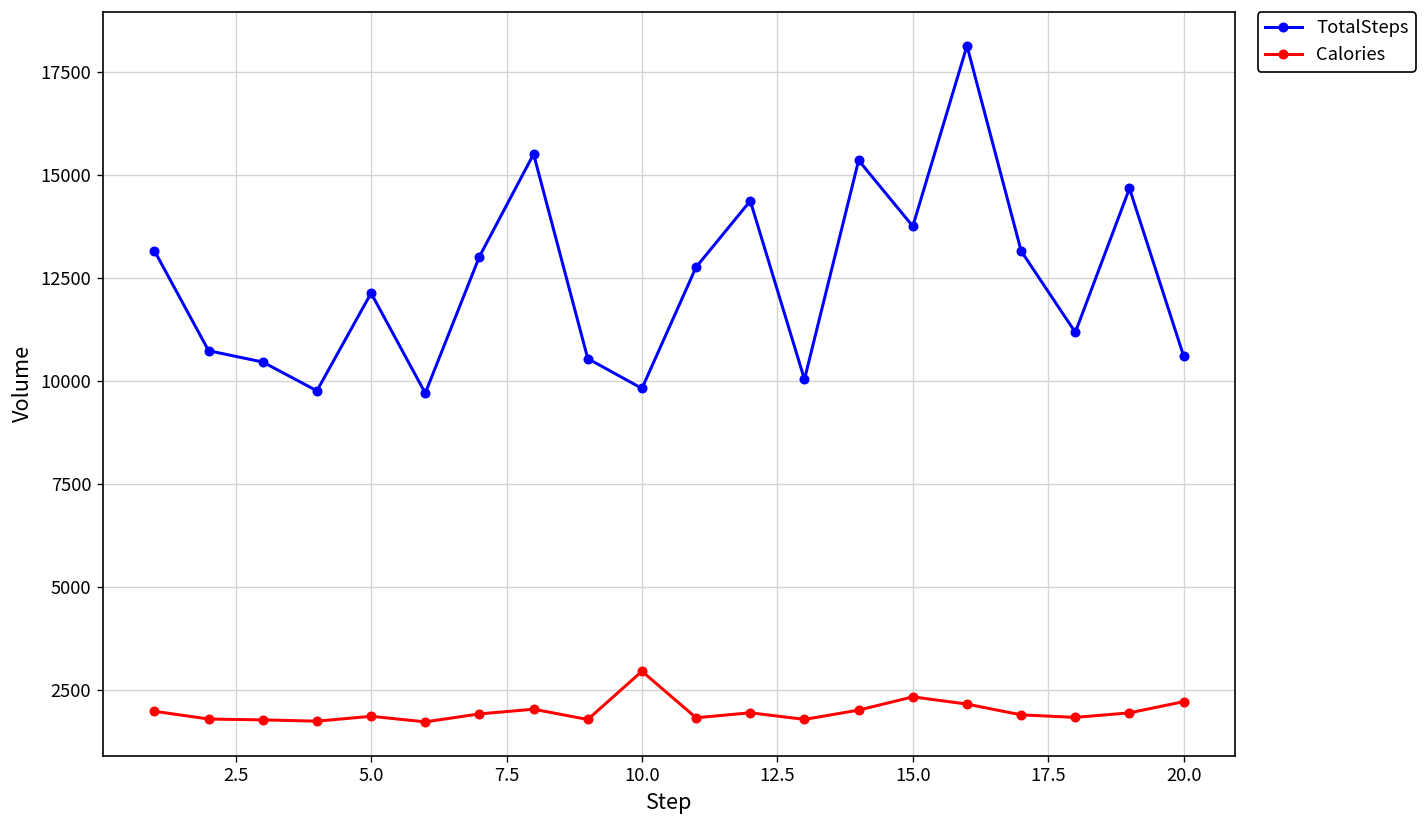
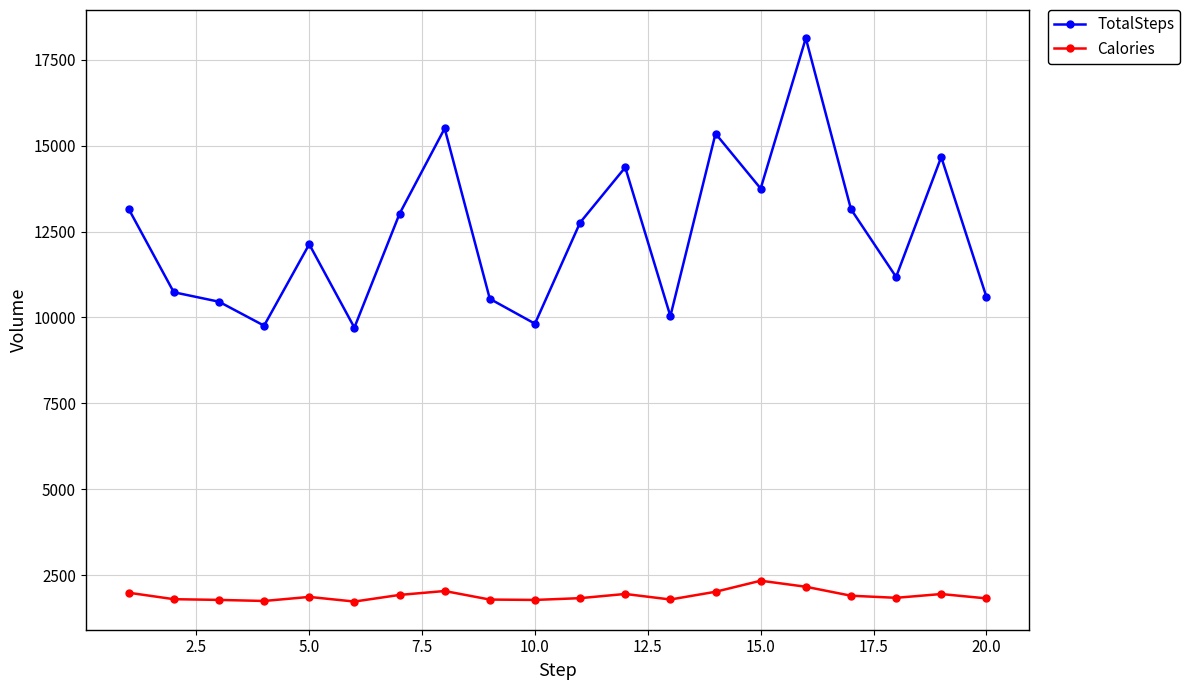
  {
    "TotalSteps": {
      "5.0": 12100,
      "10.0": 9800,
      "15.0": 13800,
      "20.0": 10600
    },
    "Calories": {
      "5.0": 1900,
-     "10.0": 3000,
+     "10.0": 1800,
      "15.0": 2300,
-     "20.0": 2200
+     "20.0": 1800
    }
  }
